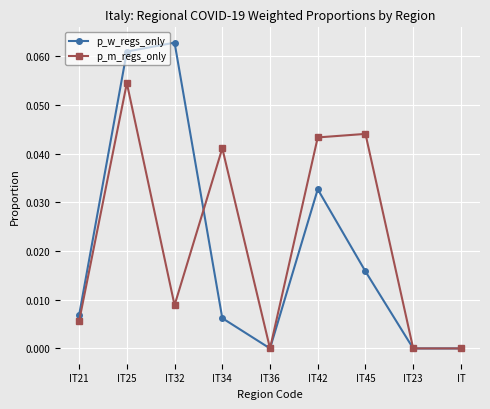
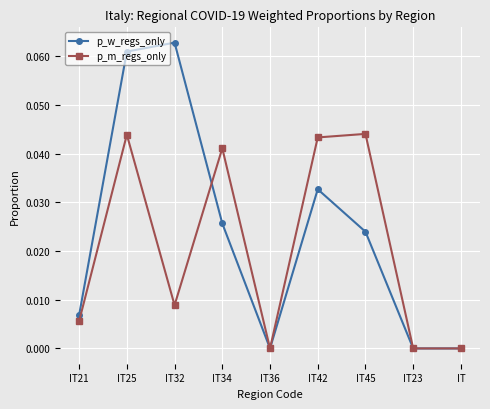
  {
    "p_w_regs_only": {
      "IT21": 0.007,
      "IT32": 0.063,
-     "IT34": 0.006,
+     "IT34": 0.026,
      "IT42": 0.033,
-     "IT45": 0.016
+     "IT45": 0.024
    },
    "p_m_regs_only": {
      "IT21": 0.006,
-     "IT25": 0.054,
+     "IT25": 0.044,
      "IT32": 0.009,
      "IT34": 0.041,
      "IT42": 0.043,
      "IT45": 0.044
    }
  }
